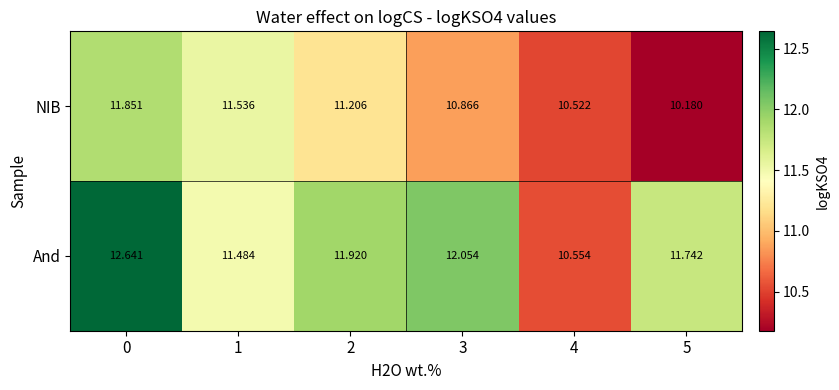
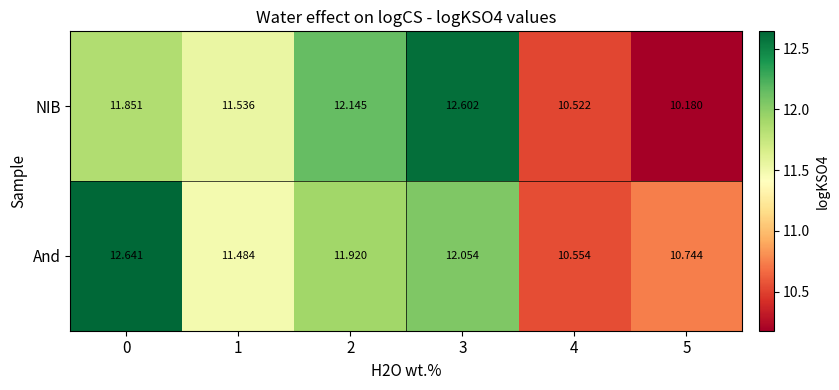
  {
    "NIB": {
      "0": 11.851,
      "1": 11.536,
-     "2": 11.206,
-     "3": 10.866,
+     "2": 12.145,
+     "3": 12.602,
      "4": 10.522,
      "5": 10.180
    },
    "And": {
      "0": 12.641,
      "1": 11.484,
      "2": 11.920,
      "3": 12.054,
      "4": 10.554,
-     "5": 11.742
+     "5": 10.744
    }
  }
